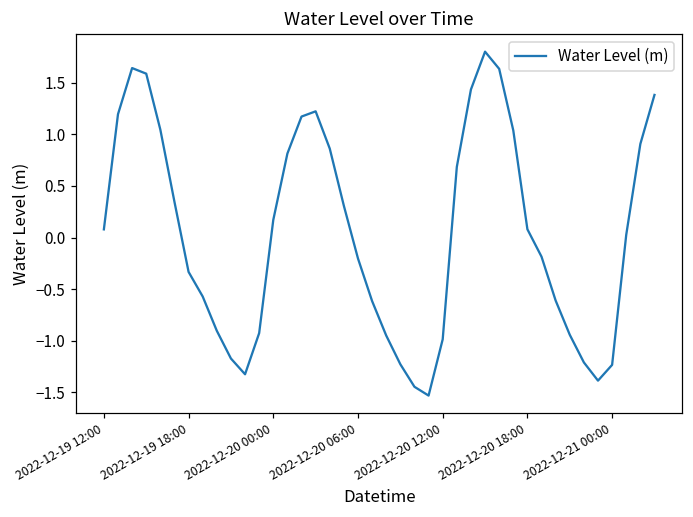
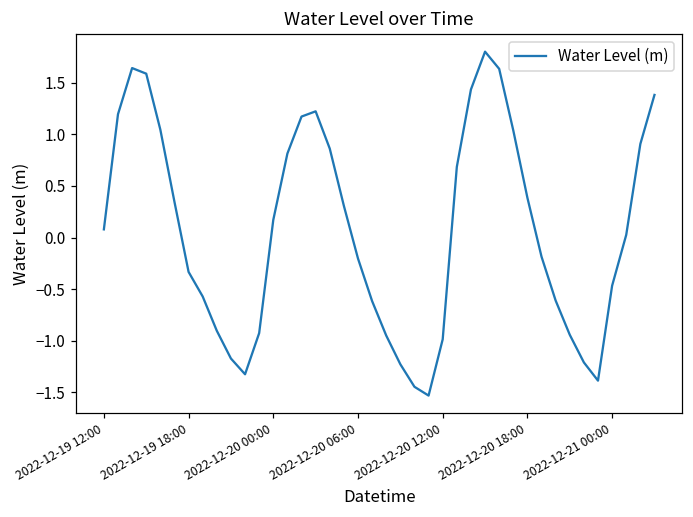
  {
    "2022-12-19 12:00": 0.1,
    "2022-12-19 18:00": -0.3,
    "2022-12-20 00:00": 0.2,
    "2022-12-20 06:00": -0.2,
    "2022-12-20 12:00": -1.0,
-   "2022-12-20 18:00": 0.1,
-   "2022-12-21 00:00": -1.2
+   "2022-12-20 18:00": 0.4,
+   "2022-12-21 00:00": -0.5
  }
